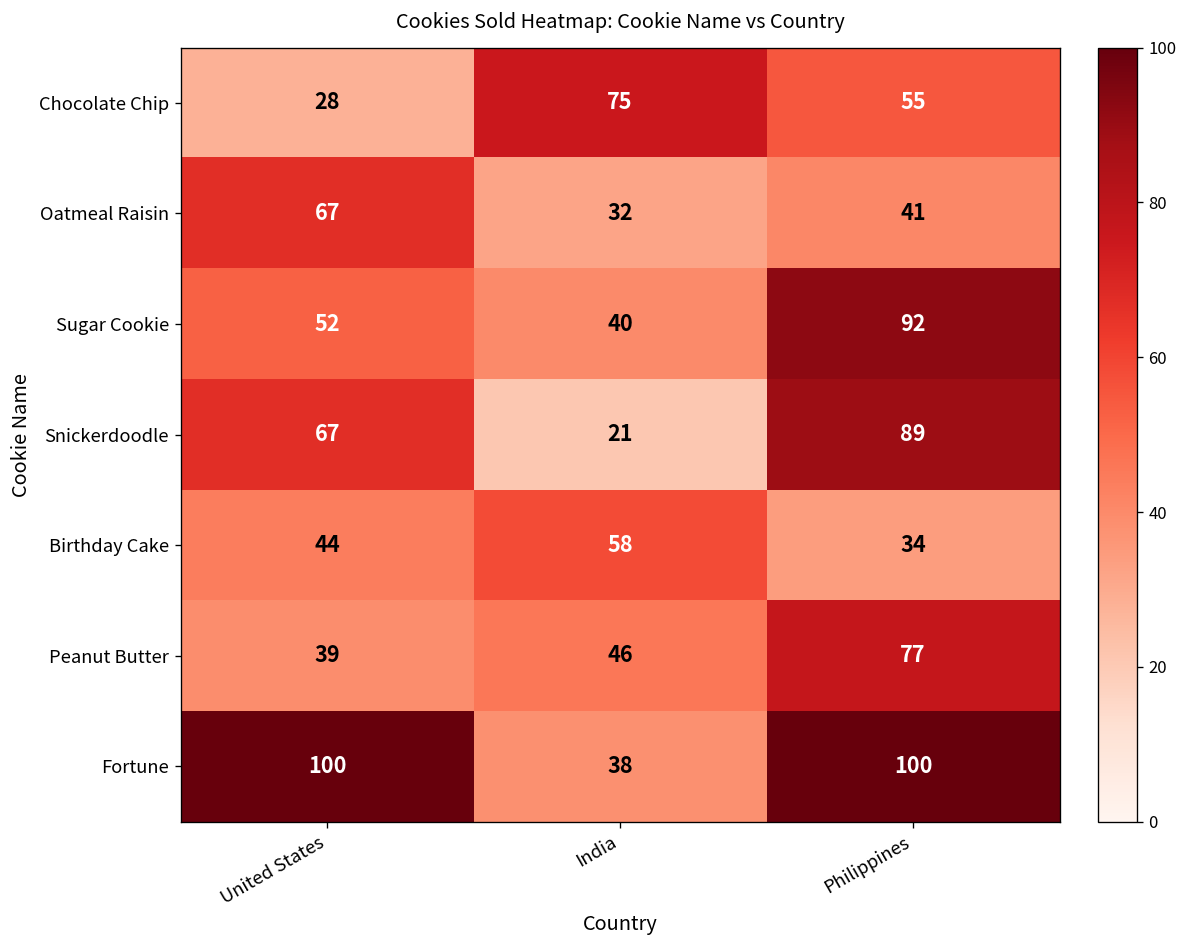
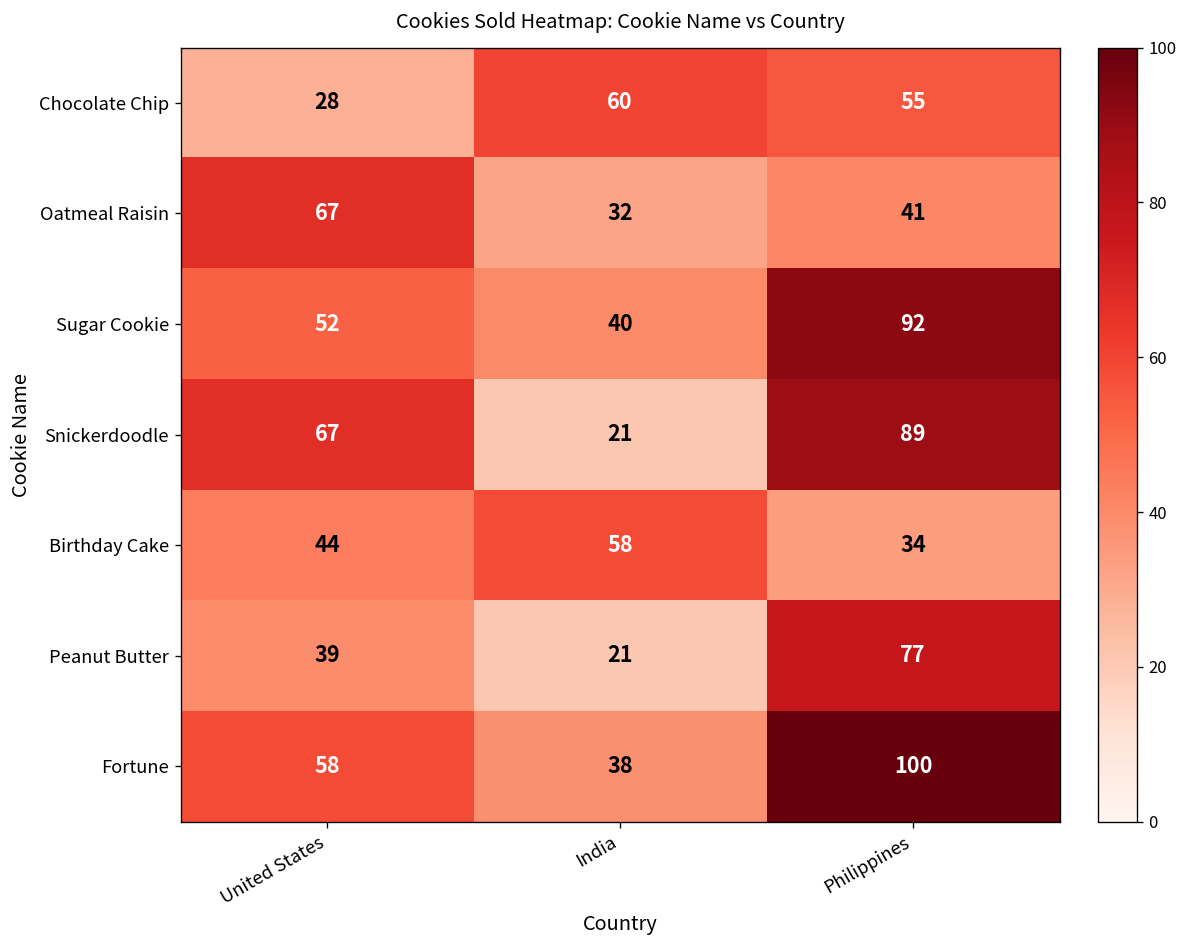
  {
    "Chocolate Chip": {
      "United States": 28,
-     "India": 75,
+     "India": 60,
      "Philippines": 55
    },
    "Oatmeal Raisin": {
      "United States": 67,
      "India": 32,
      "Philippines": 41
    },
    "Sugar Cookie": {
      "United States": 52,
      "India": 40,
      "Philippines": 92
    },
    "Snickerdoodle": {
      "United States": 67,
      "India": 21,
      "Philippines": 89
    },
    "Birthday Cake": {
      "United States": 44,
      "India": 58,
      "Philippines": 34
    },
    "Peanut Butter": {
      "United States": 39,
-     "India": 46,
+     "India": 21,
      "Philippines": 77
    },
    "Fortune": {
-     "United States": 100,
+     "United States": 58,
      "India": 38,
      "Philippines": 100
    }
  }
